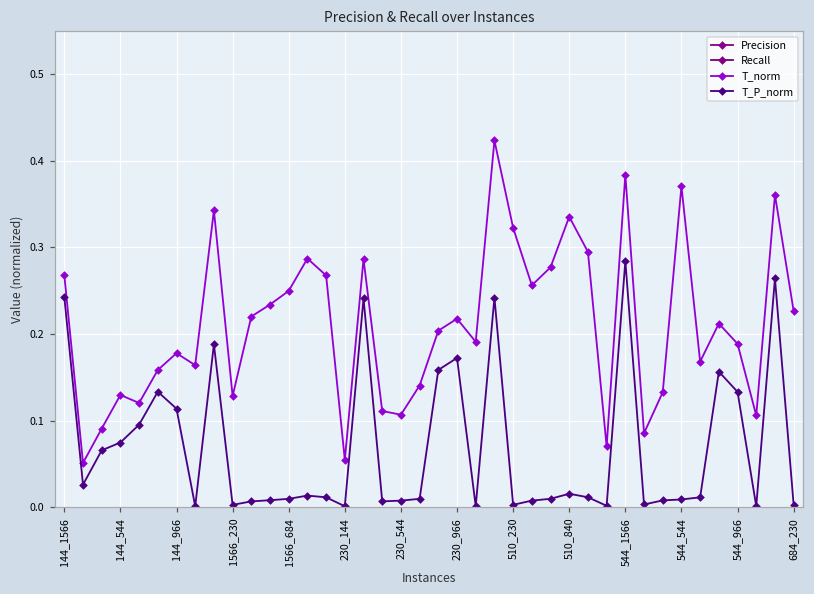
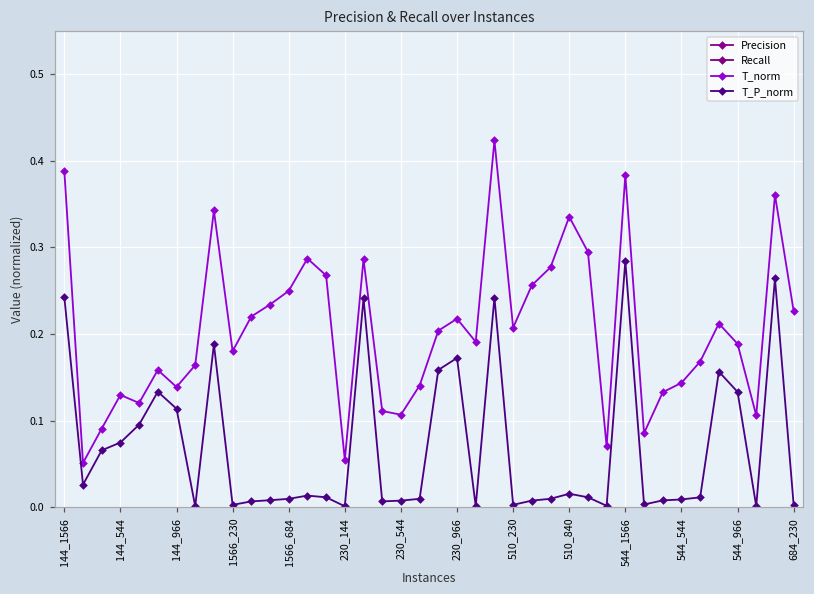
  {
    "T_norm": {
-     "144_1566": 0.27,
+     "144_1566": 0.39,
      "144_544": 0.13,
-     "144_966": 0.18,
-     "1566_230": 0.13,
+     "144_966": 0.14,
+     "1566_230": 0.18,
      "1566_684": 0.25,
      "230_144": 0.05,
      "230_544": 0.11,
      "230_966": 0.22,
-     "510_230": 0.32,
+     "510_230": 0.21,
      "510_840": 0.34,
      "544_1566": 0.38,
-     "544_544": 0.37,
+     "544_544": 0.14,
      "544_966": 0.19,
      "684_230": 0.23
    }
  }
